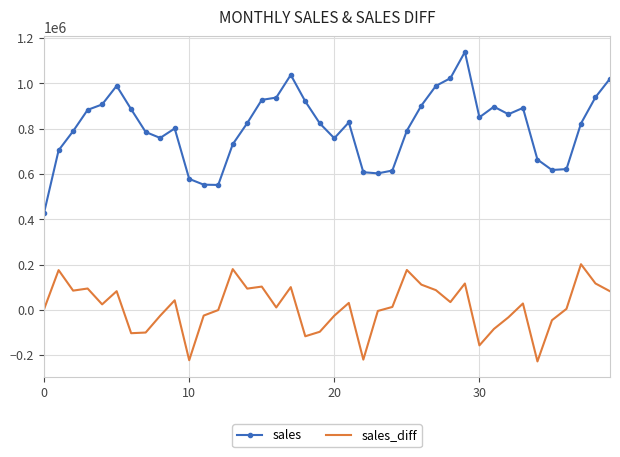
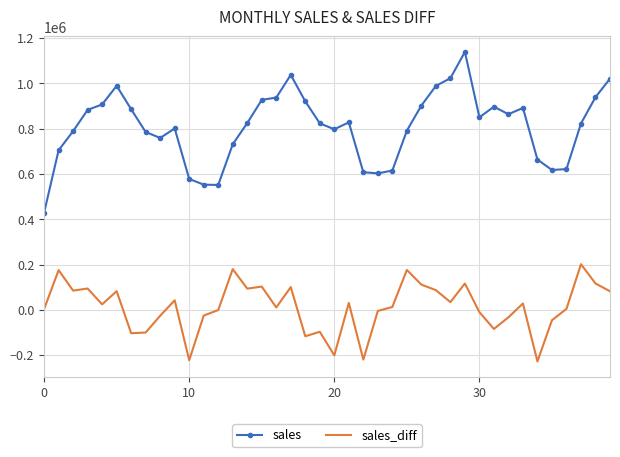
  {
    "sales": {
      "0": 430000,
      "10": 580000,
-     "20": 760000,
+     "20": 800000,
      "30": 850000
    },
    "sales_diff": {
      "0": 0,
      "10": -220000,
-     "20": -30000,
-     "30": -160000
+     "20": -200000,
+     "30": -10000
    }
  }
